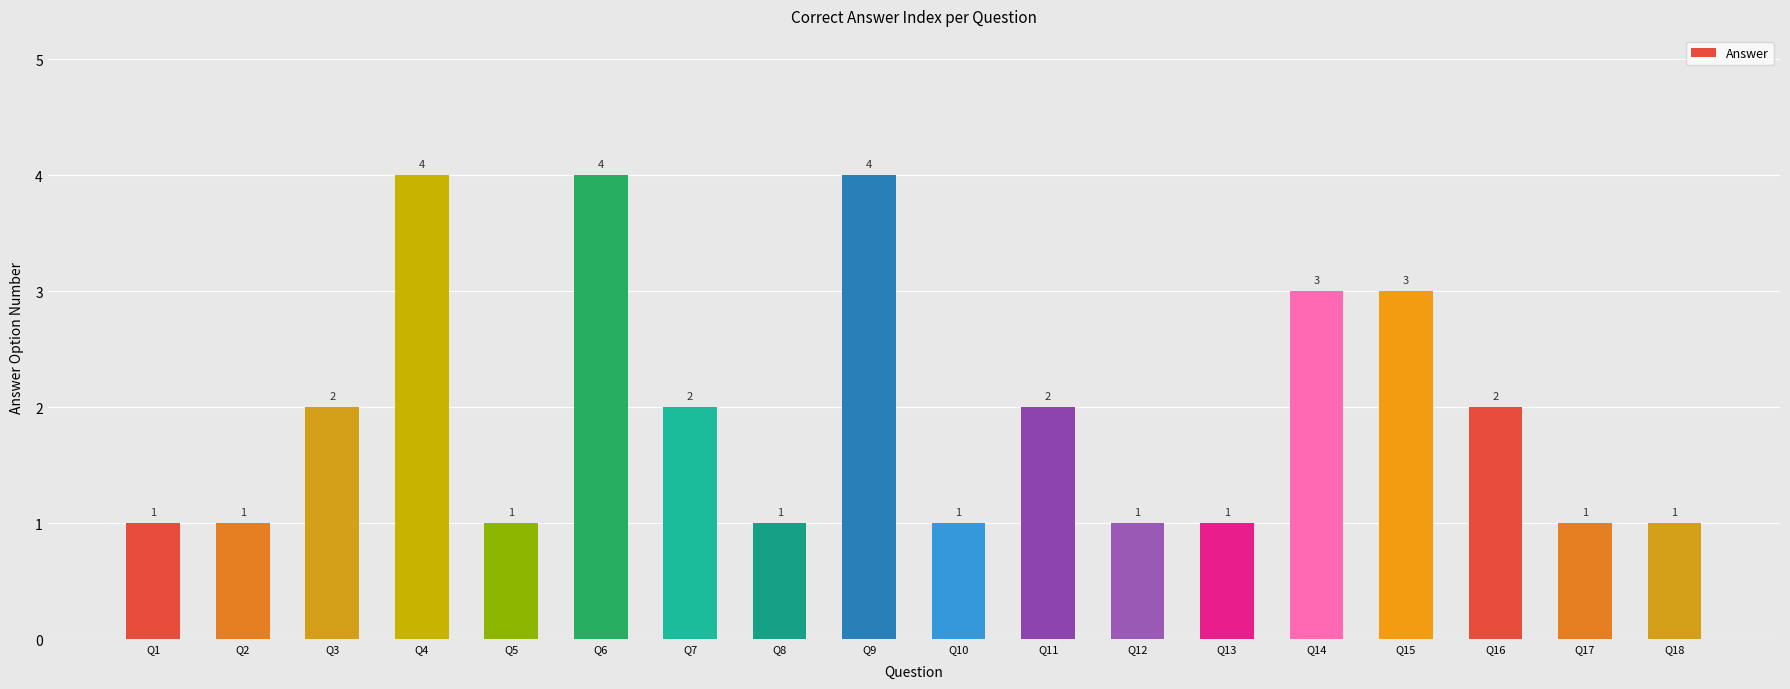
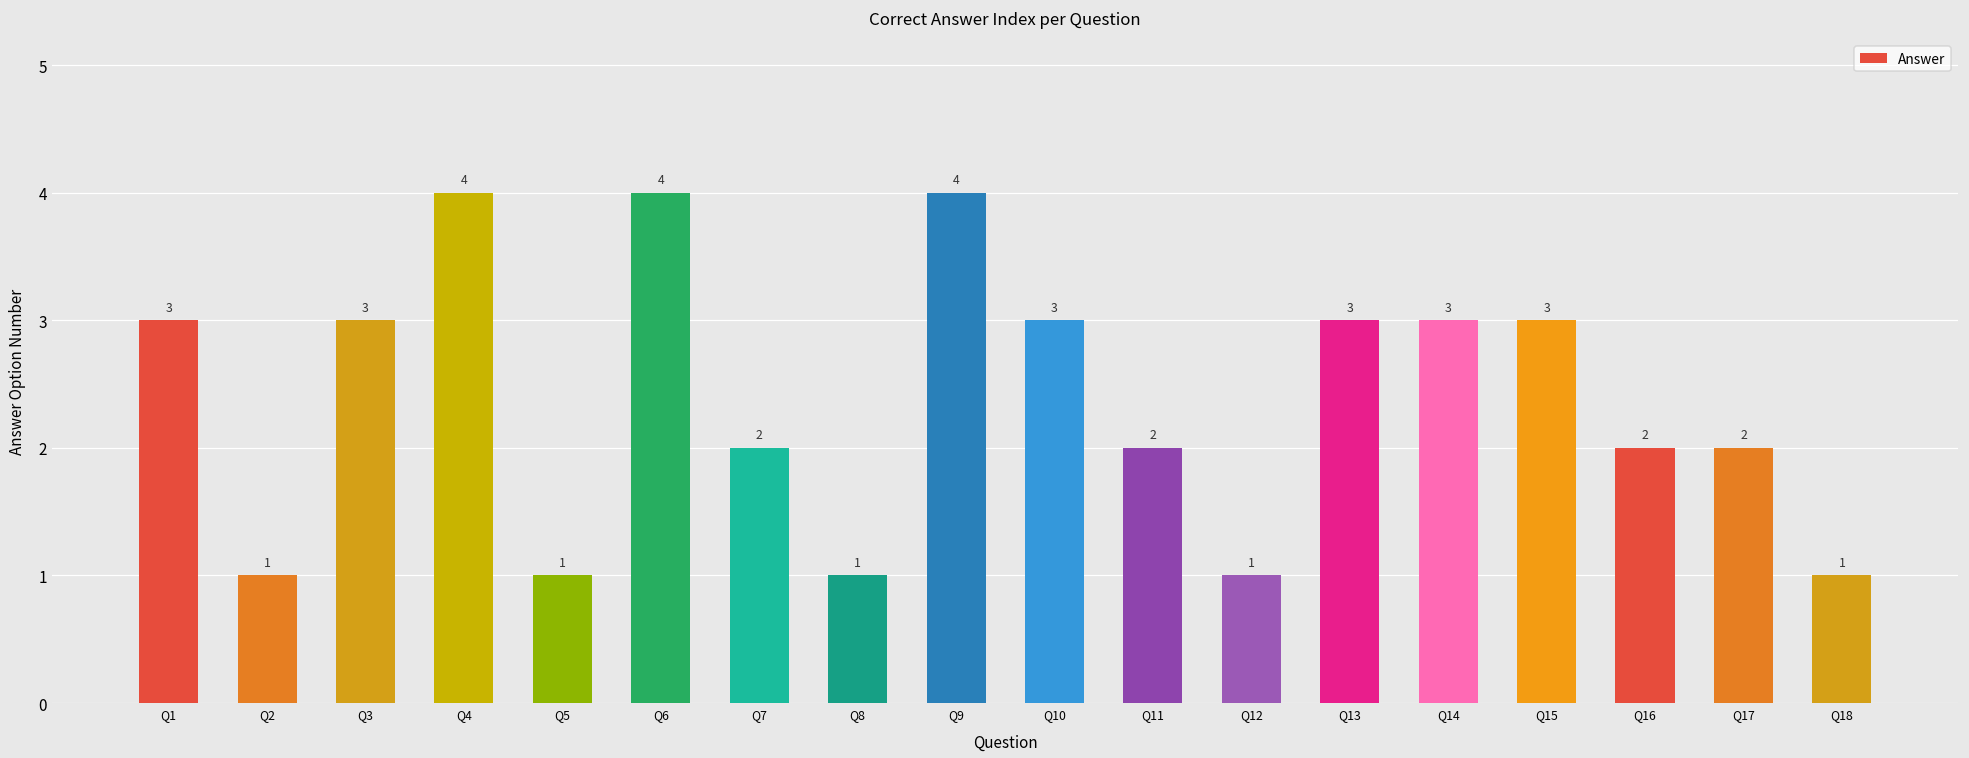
  {
-   "Q1": 1,
+   "Q1": 3,
    "Q2": 1,
-   "Q3": 2,
+   "Q3": 3,
    "Q4": 4,
    "Q5": 1,
    "Q6": 4,
    "Q7": 2,
    "Q8": 1,
    "Q9": 4,
-   "Q10": 1,
+   "Q10": 3,
    "Q11": 2,
    "Q12": 1,
-   "Q13": 1,
+   "Q13": 3,
    "Q14": 3,
    "Q15": 3,
    "Q16": 2,
-   "Q17": 1,
+   "Q17": 2,
    "Q18": 1
  }
